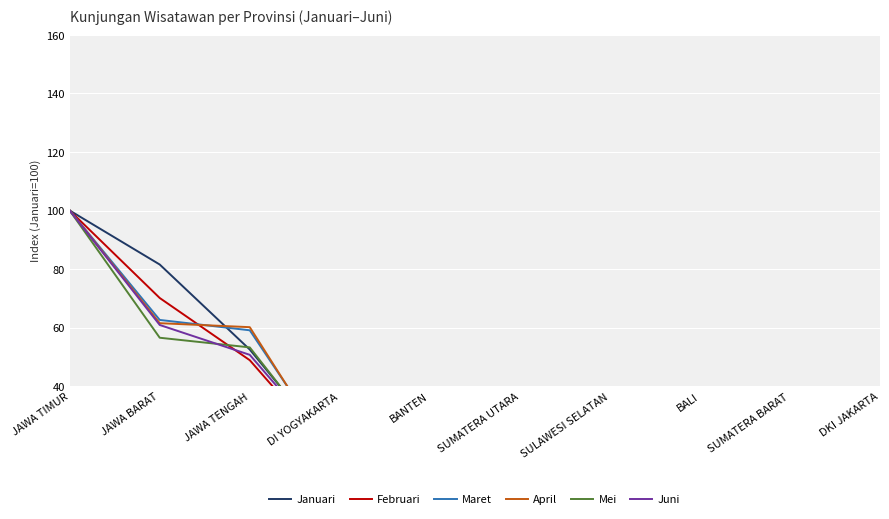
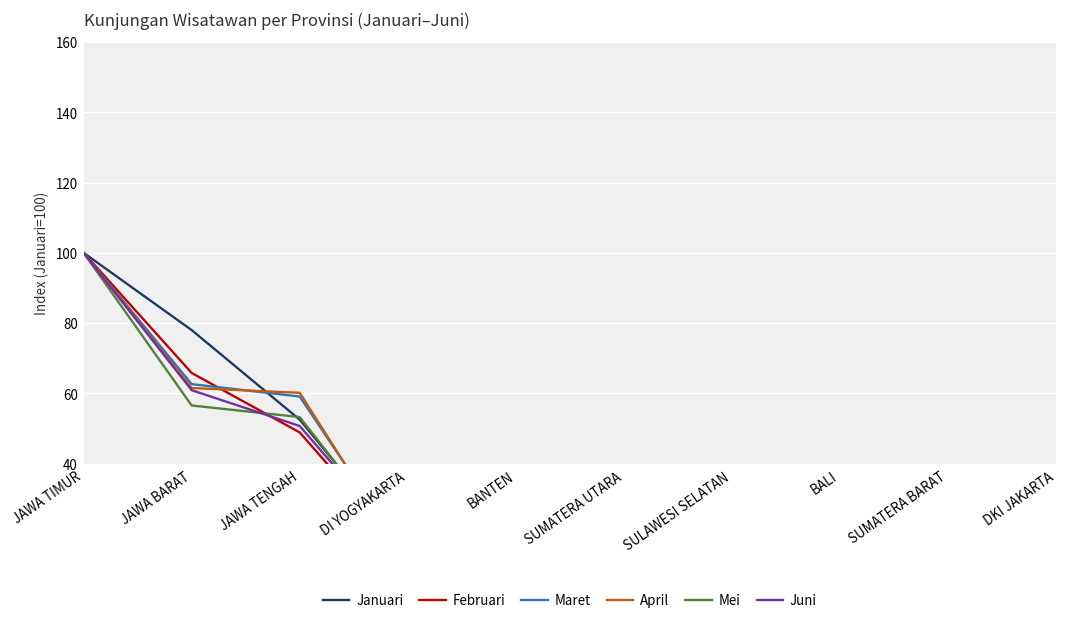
  {
    "Januari": {
-     "JAWA BARAT": 82
+     "JAWA BARAT": 78
    },
    "Februari": {
-     "JAWA BARAT": 70,
+     "JAWA BARAT": 66,
      "JAWA TENGAH": 49
    },
    "Maret": {
      "JAWA BARAT": 63,
      "JAWA TENGAH": 59
    },
    "April": {
      "JAWA TENGAH": 60
    },
    "Mei": {
      "JAWA BARAT": 57
    },
    "Juni": {
      "JAWA TENGAH": 51
    }
  }
